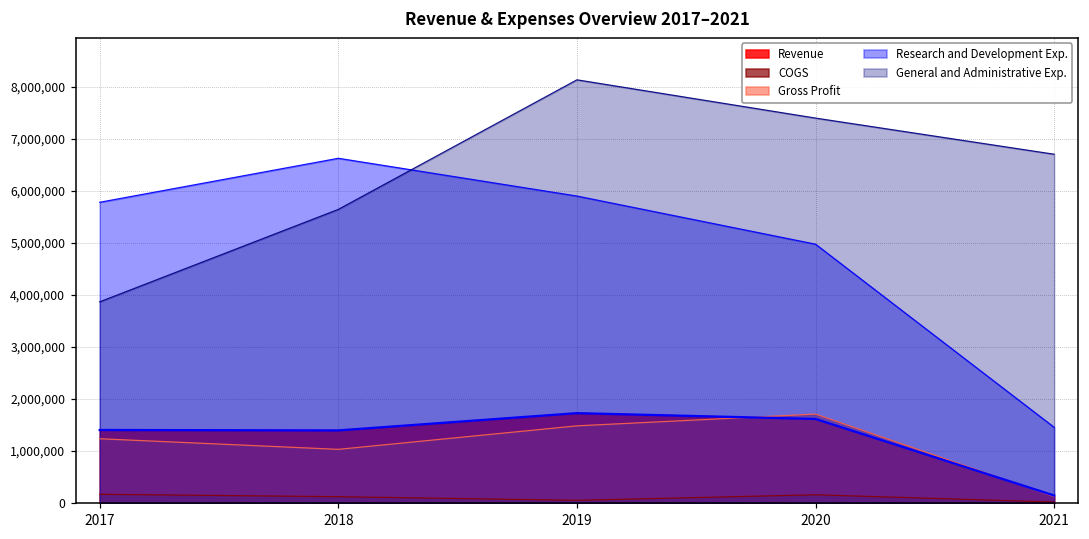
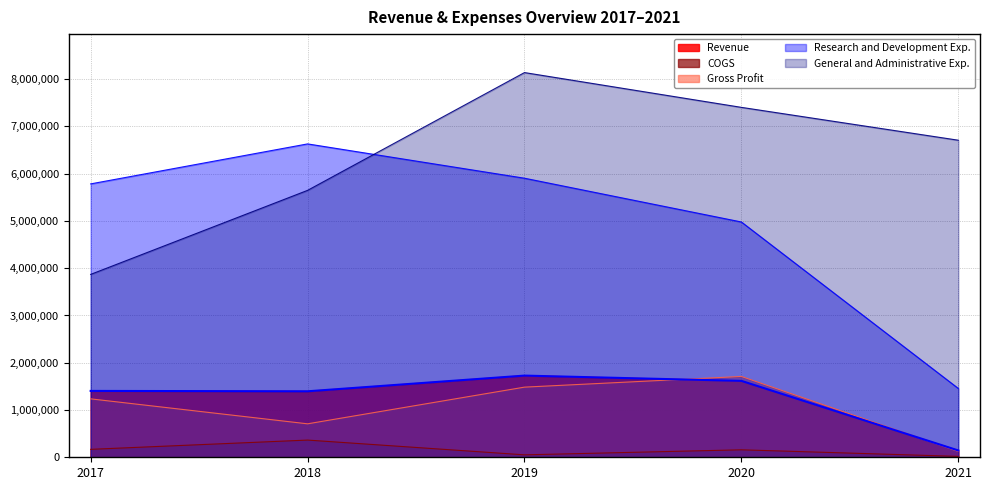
  {
    "Revenue": {
      "2017": "1,400,000",
      "2018": "1,400,000",
      "2019": "1,700,000",
      "2020": "1,600,000"
    },
    "COGS": {
      "2017": "200,000",
-     "2018": "100,000",
+     "2018": "400,000",
      "2019": "100,000",
      "2020": "200,000",
      "2021": "0"
    },
    "Gross Profit": {
      "2017": "1,200,000",
-     "2018": "1,000,000",
+     "2018": "700,000",
      "2019": "1,500,000",
      "2020": "1,700,000"
    },
    "Research and Development Exp.": {
      "2017": "5,800,000",
      "2018": "6,600,000",
      "2019": "5,900,000",
      "2020": "5,000,000",
      "2021": "1,500,000"
    },
    "General and Administrative Exp.": {
      "2017": "3,900,000",
      "2018": "5,600,000",
      "2019": "8,100,000",
      "2020": "7,400,000",
      "2021": "6,700,000"
    }
  }
